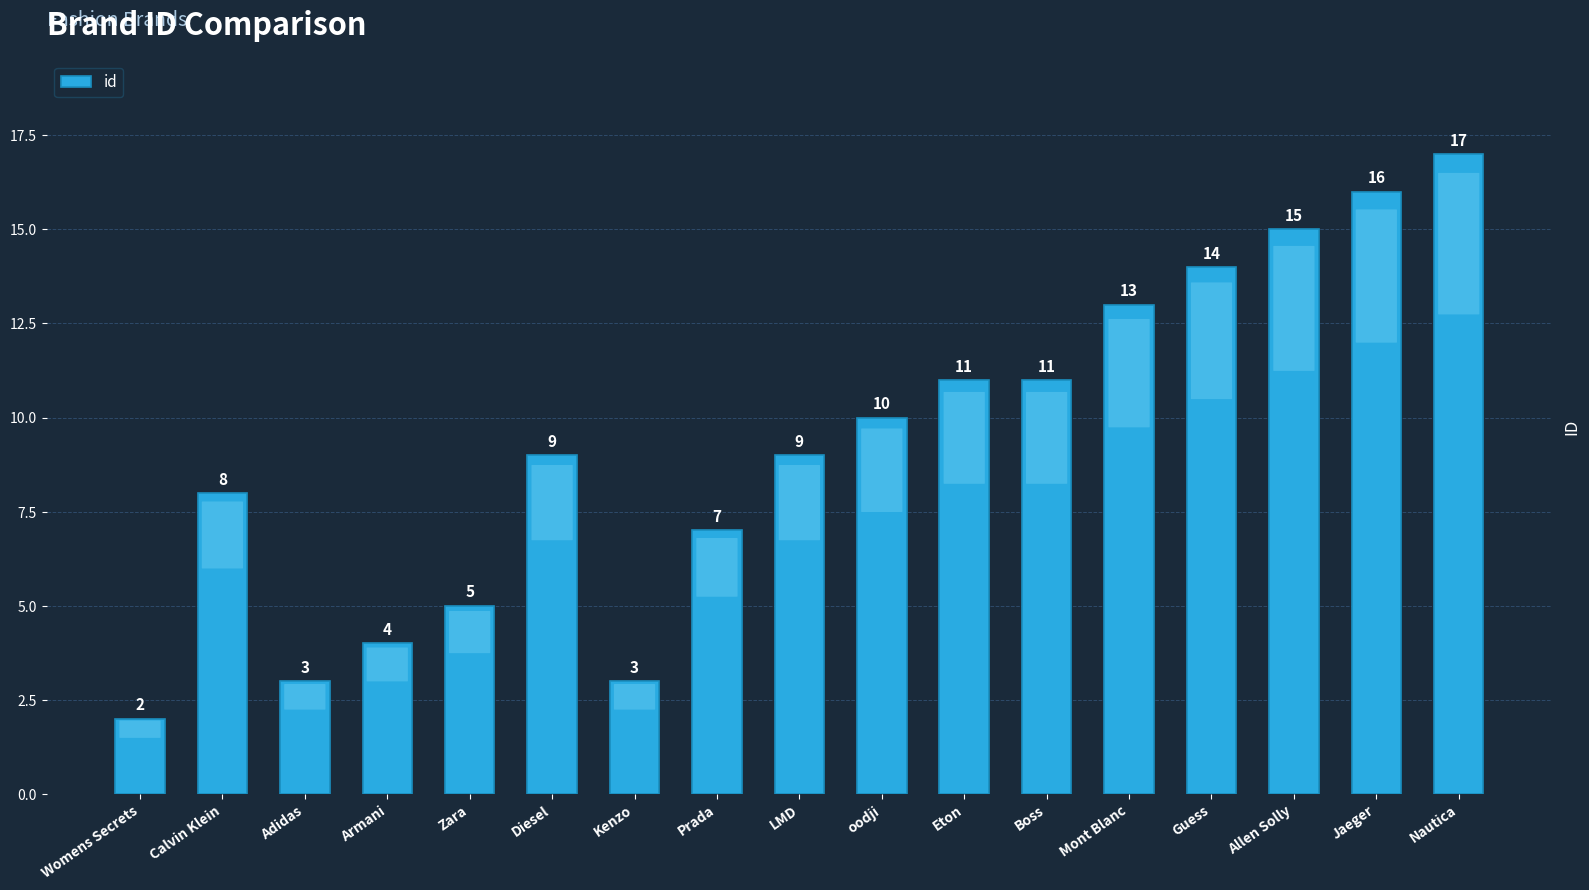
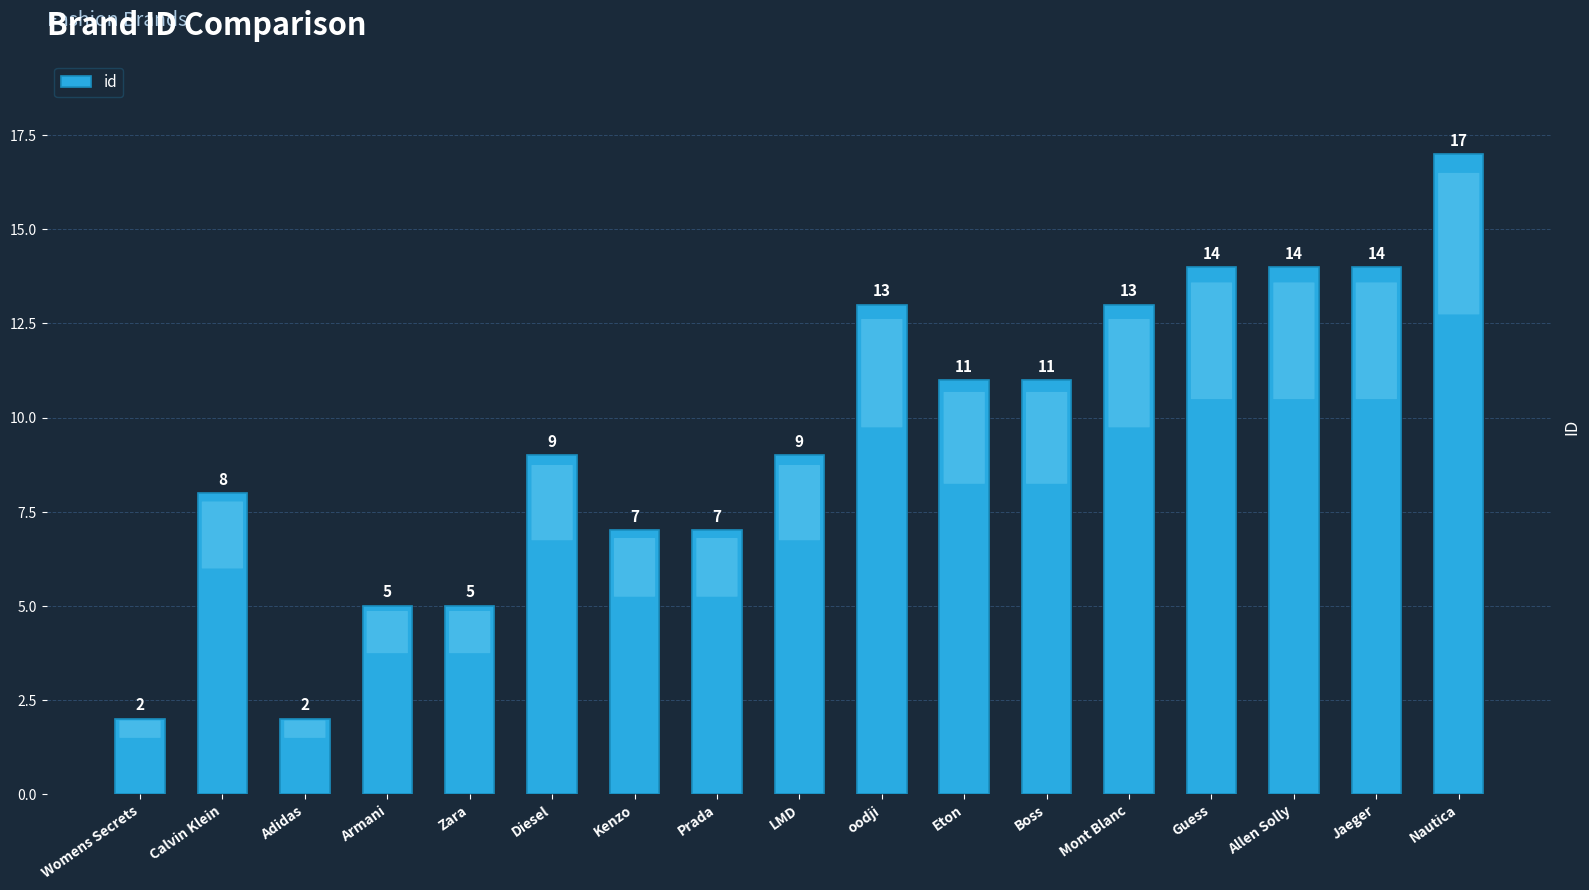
  {
    "Womens Secrets": 2,
    "Calvin Klein": 8,
-   "Adidas": 3,
-   "Armani": 4,
+   "Adidas": 2,
+   "Armani": 5,
    "Zara": 5,
    "Diesel": 9,
-   "Kenzo": 3,
+   "Kenzo": 7,
    "Prada": 7,
    "LMD": 9,
-   "oodji": 10,
+   "oodji": 13,
    "Eton": 11,
    "Boss": 11,
    "Mont Blanc": 13,
    "Guess": 14,
-   "Allen Solly": 15,
-   "Jaeger": 16,
+   "Allen Solly": 14,
+   "Jaeger": 14,
    "Nautica": 17
  }
